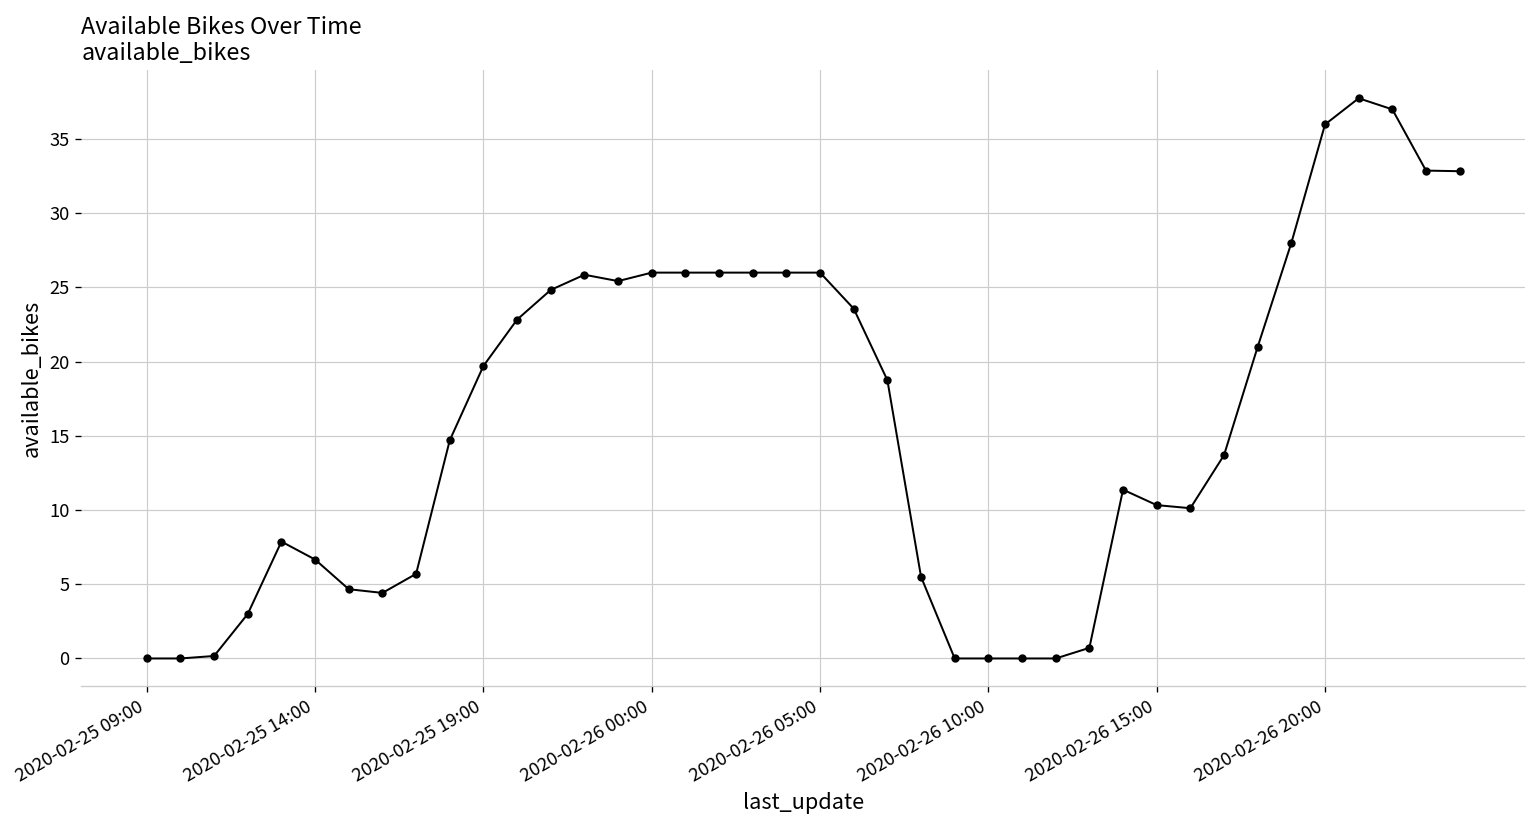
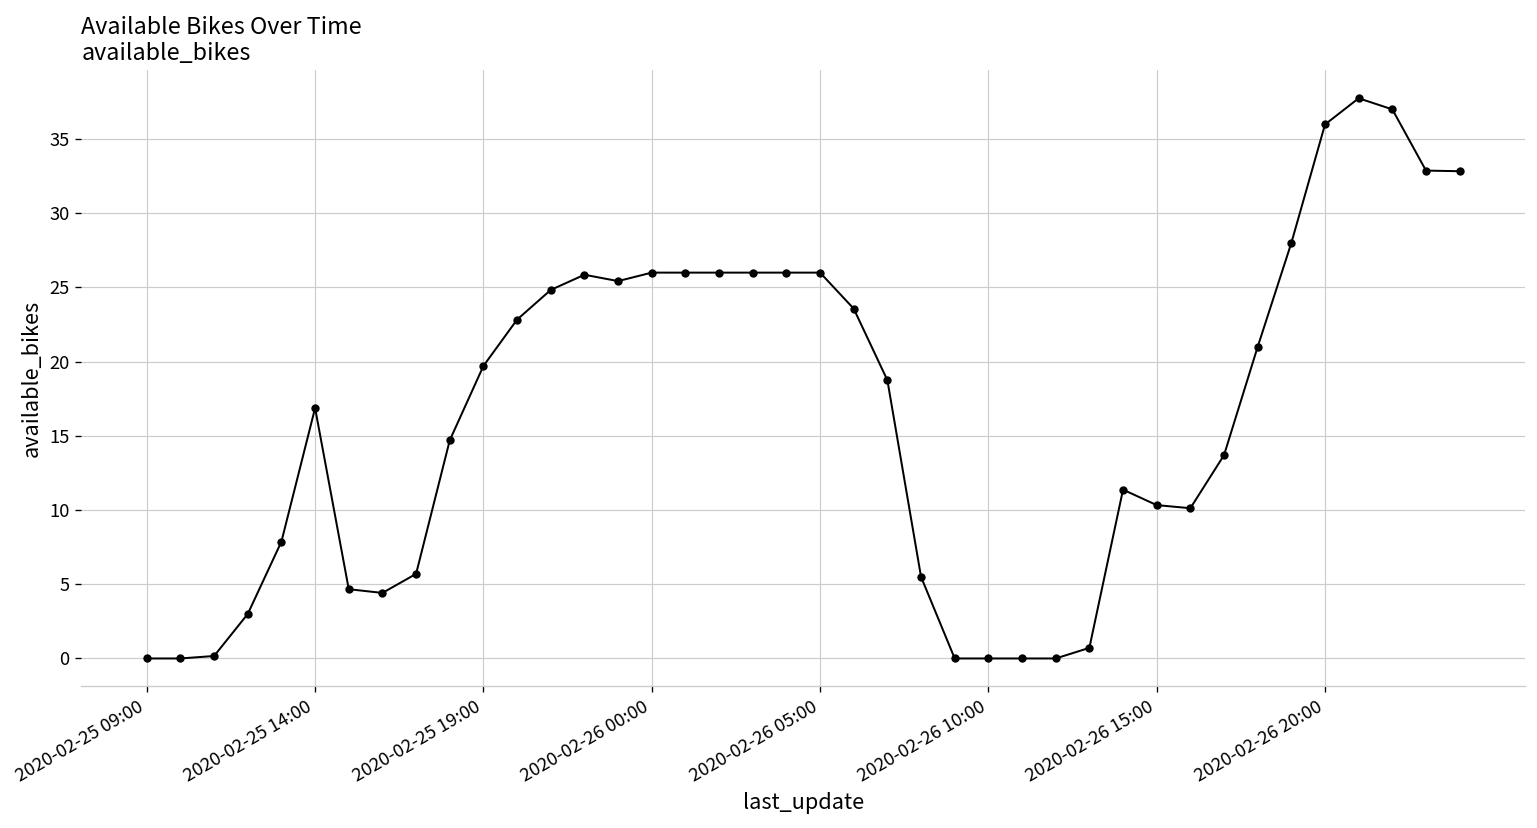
  {
    "2020-02-25 09:00": 0.0,
-   "2020-02-25 14:00": 6.7,
+   "2020-02-25 14:00": 16.9,
    "2020-02-25 19:00": 19.7,
    "2020-02-26 00:00": 26.0,
    "2020-02-26 05:00": 26.0,
    "2020-02-26 10:00": 0.0,
    "2020-02-26 15:00": 10.3,
    "2020-02-26 20:00": 36.0
  }
